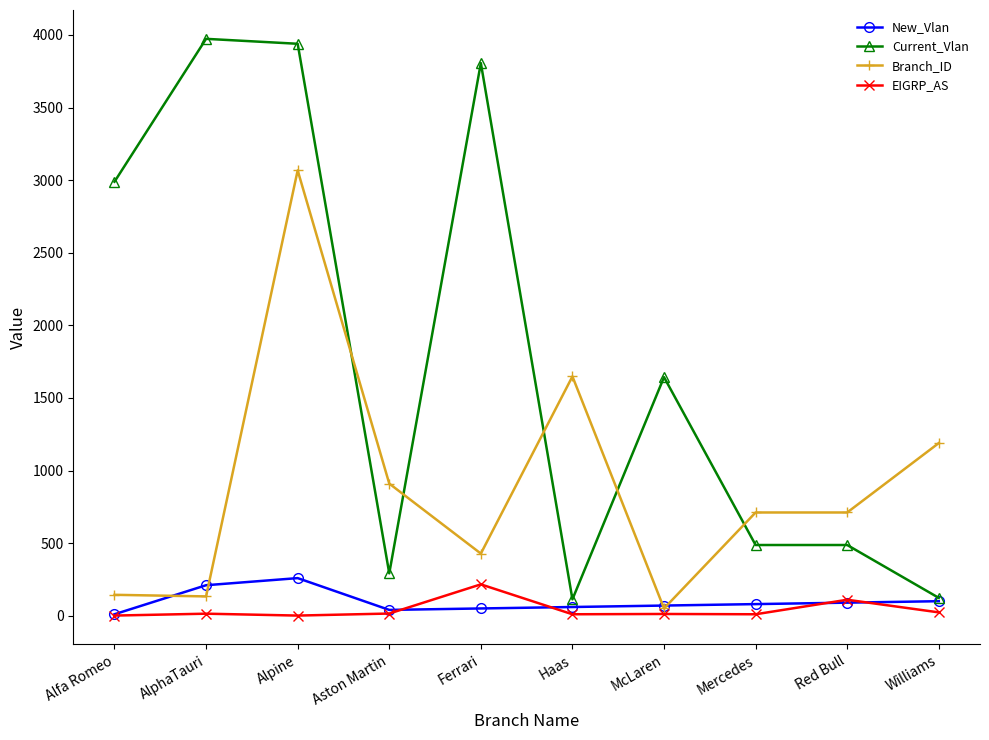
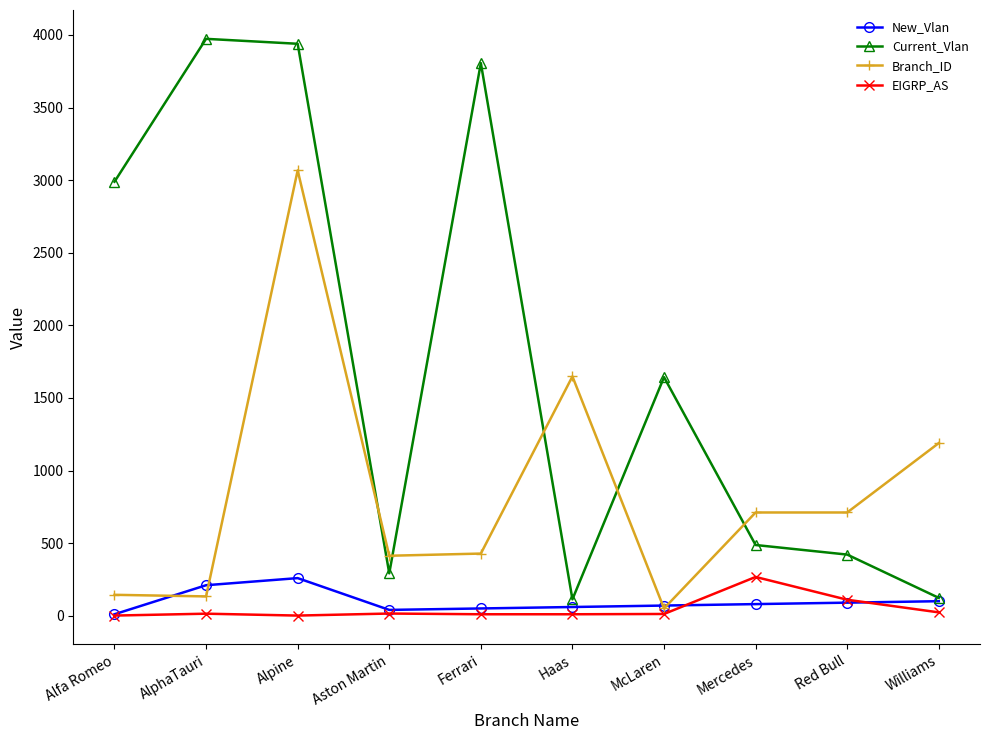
  {
    "New_Vlan": {
      "AlphaTauri": 210,
      "Alpine": 260,
      "Aston Martin": 40,
      "Ferrari": 50,
      "Haas": 60,
      "McLaren": 70,
      "Mercedes": 80,
      "Red Bull": 90,
      "Williams": 100
    },
    "Current_Vlan": {
      "Alfa Romeo": 2990,
      "AlphaTauri": 3970,
      "Alpine": 3940,
      "Aston Martin": 290,
      "Ferrari": 3810,
      "Haas": 110,
      "McLaren": 1640,
      "Mercedes": 490,
-     "Red Bull": 490,
+     "Red Bull": 420,
      "Williams": 120
    },
    "Branch_ID": {
      "Alfa Romeo": 140,
      "AlphaTauri": 130,
      "Alpine": 3070,
-     "Aston Martin": 910,
+     "Aston Martin": 410,
      "Ferrari": 430,
      "Haas": 1650,
      "McLaren": 50,
      "Mercedes": 710,
      "Red Bull": 710,
      "Williams": 1190
    },
    "EIGRP_AS": {
      "AlphaTauri": 10,
      "Alpine": 0,
      "Aston Martin": 20,
-     "Ferrari": 220,
+     "Ferrari": 10,
      "Haas": 10,
      "McLaren": 10,
-     "Mercedes": 10,
+     "Mercedes": 270,
      "Red Bull": 110,
      "Williams": 20
    }
  }
